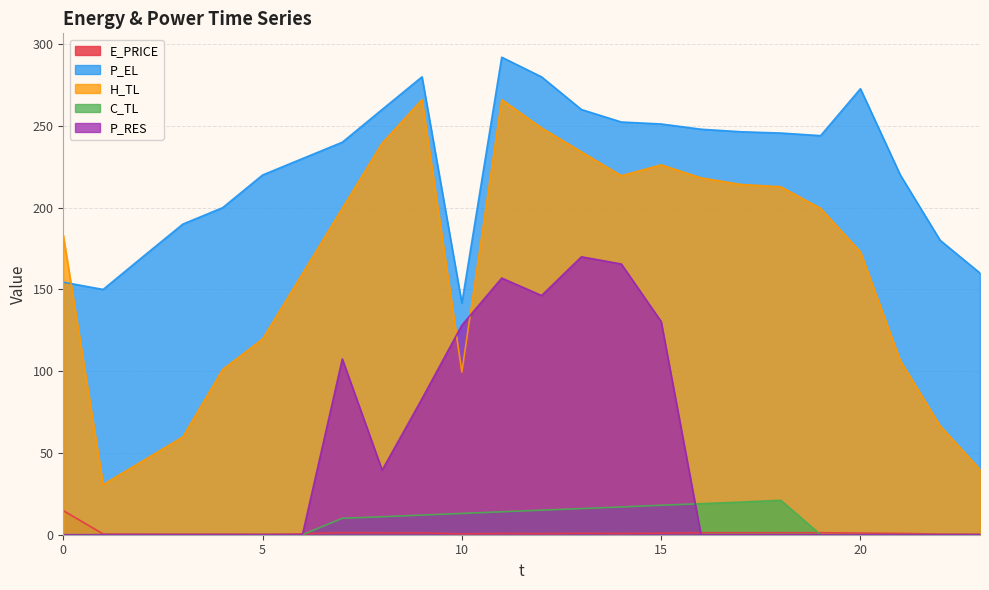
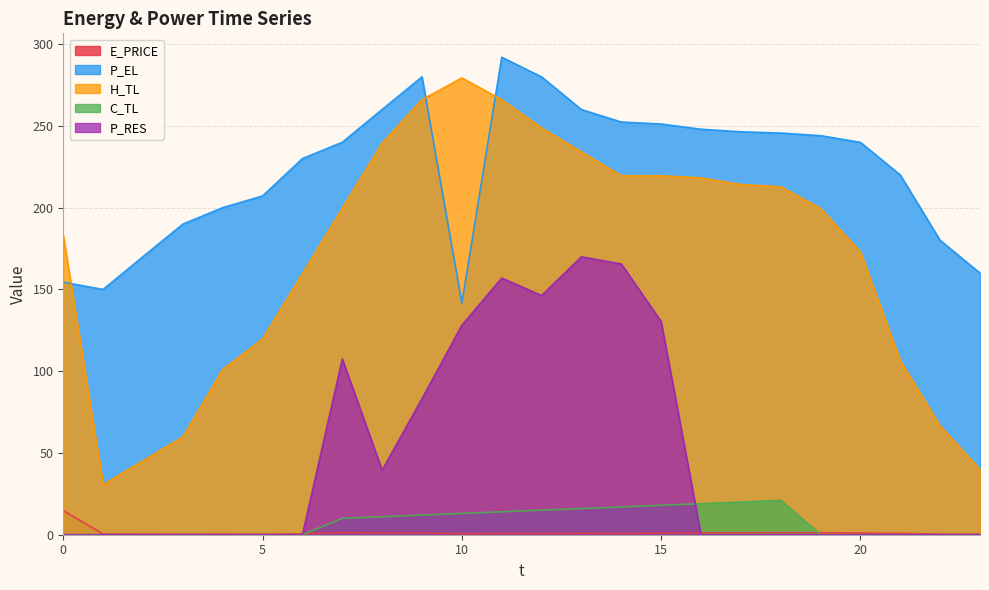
  {
    "E_PRICE": {
      "0": 15,
      "10": 1,
      "15": 1
    },
    "P_EL": {
      "0": 154,
-     "5": 220,
+     "5": 207,
      "10": 142,
      "15": 251,
-     "20": 273
+     "20": 240
    },
    "H_TL": {
      "0": 183,
      "5": 120,
-     "10": 99,
-     "15": 226,
+     "10": 279,
+     "15": 220,
      "20": 173
    },
    "C_TL": {
      "10": 13,
      "15": 18
    },
    "P_RES": {
      "10": 128,
      "15": 130
    }
  }
